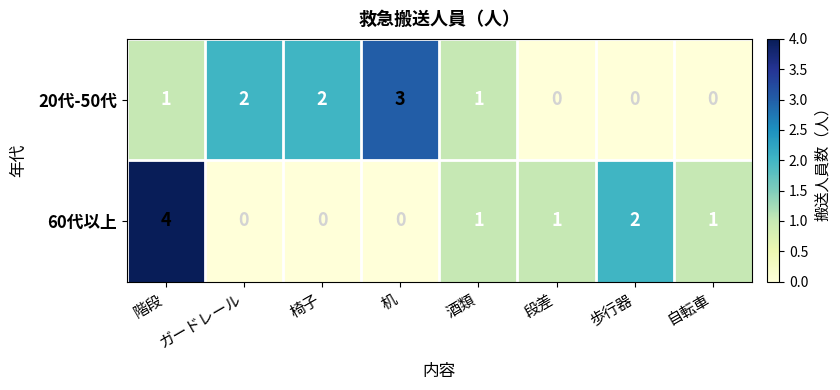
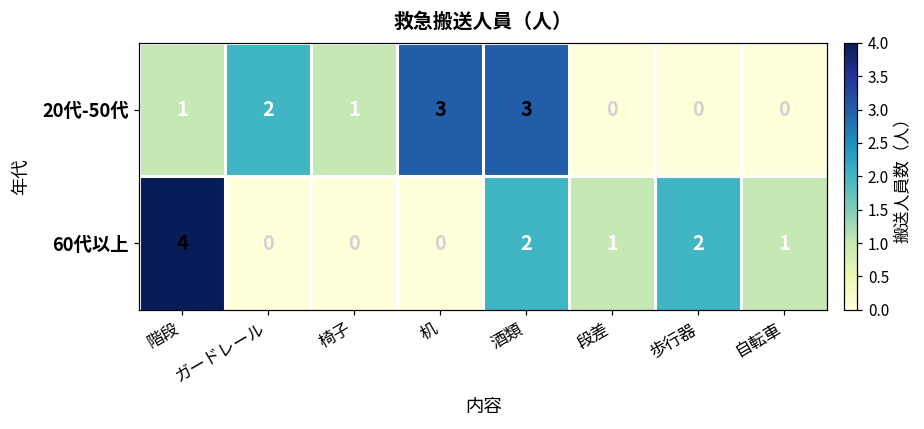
  {
    "20代-50代": {
      "階段": 1,
      "ガードレール": 2,
-     "椅子": 2,
+     "椅子": 1,
      "机": 3,
-     "酒類": 1
+     "酒類": 3
    },
    "60代以上": {
      "階段": 4,
-     "酒類": 1,
+     "酒類": 2,
      "段差": 1,
      "歩行器": 2,
      "自転車": 1
    }
  }
